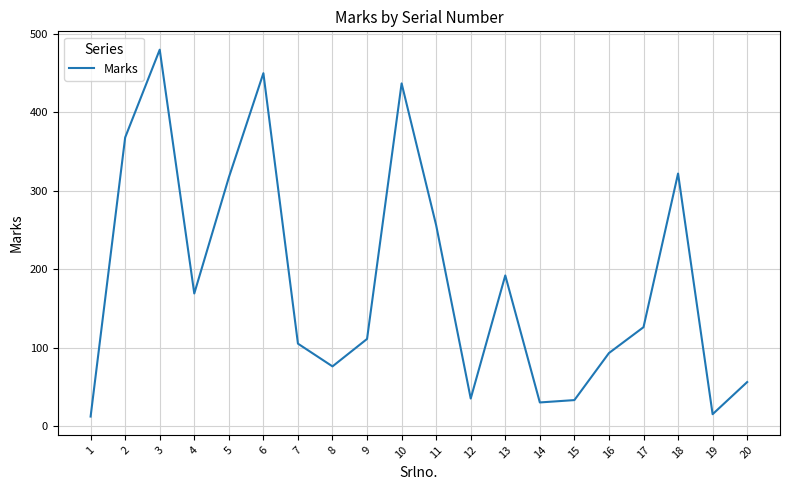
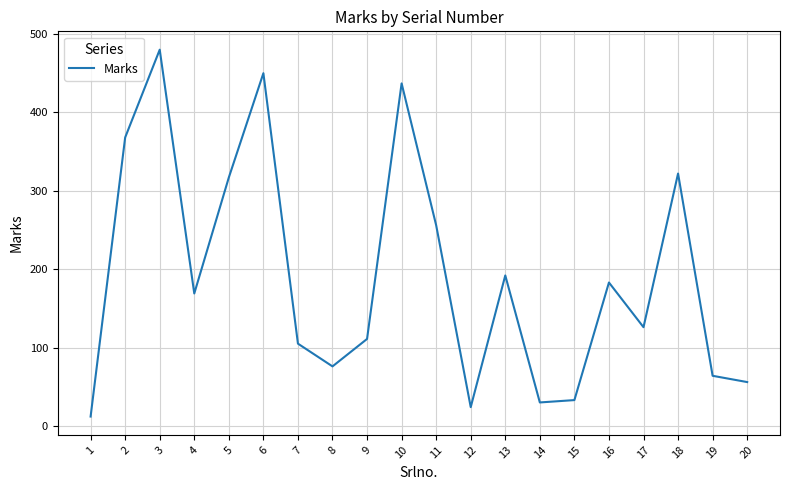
  {
    "1": 10,
    "2": 370,
    "3": 480,
    "4": 170,
    "5": 320,
    "6": 450,
    "7": 110,
    "8": 80,
    "9": 110,
    "10": 440,
    "11": 260,
-   "12": 40,
+   "12": 20,
    "13": 190,
    "14": 30,
    "15": 30,
-   "16": 90,
+   "16": 180,
    "17": 130,
    "18": 320,
-   "19": 20,
+   "19": 60,
    "20": 60
  }
